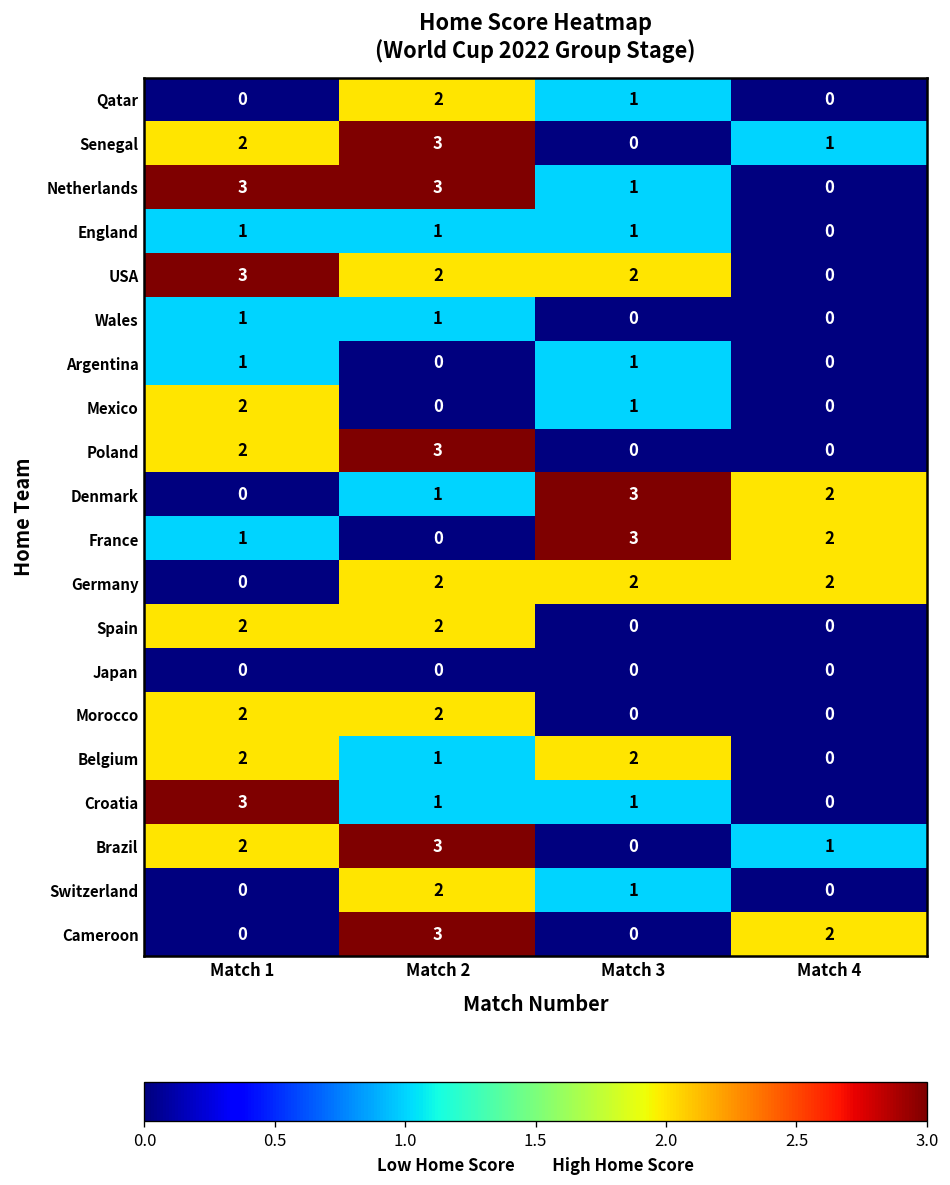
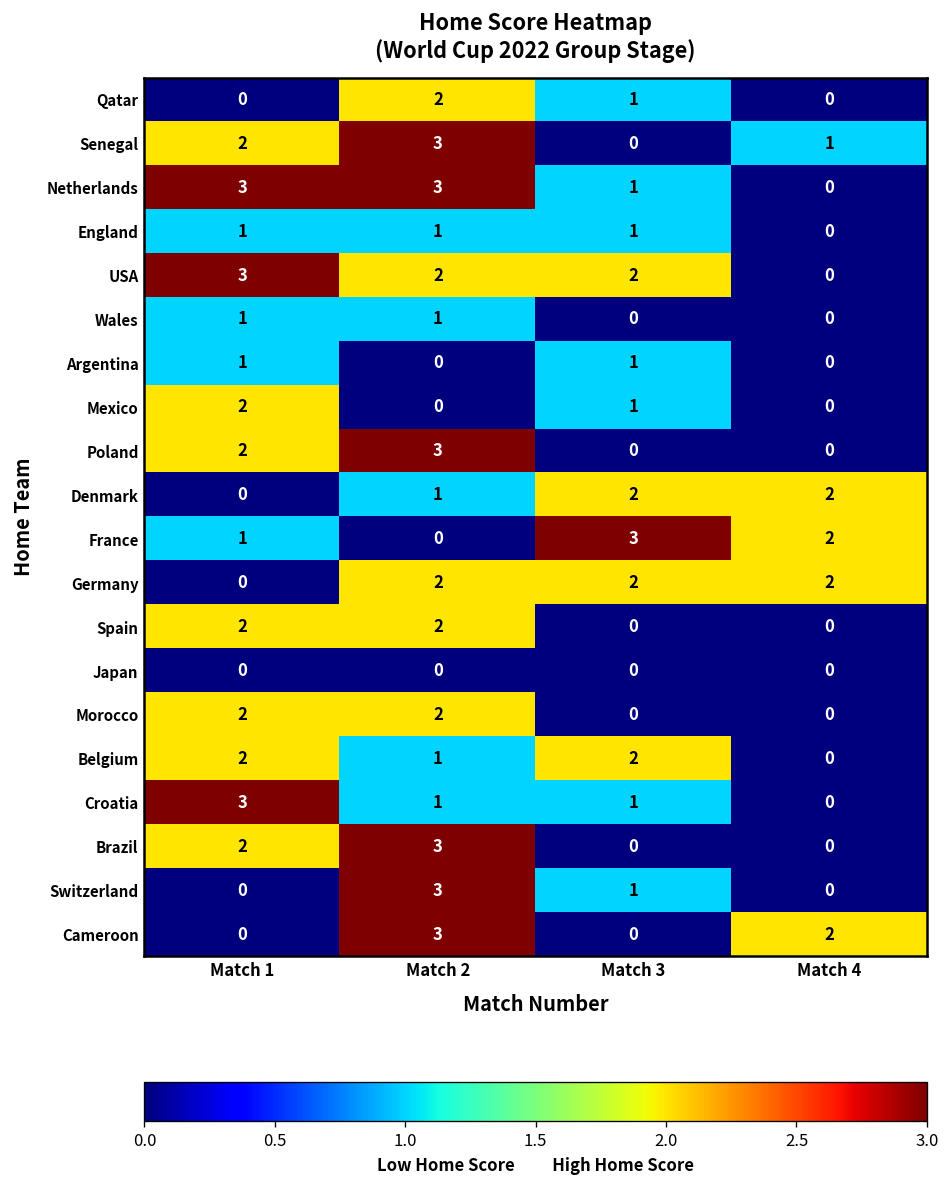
  {
    "Qatar": {
      "Match 1": 0,
      "Match 2": 2,
      "Match 3": 1,
      "Match 4": 0
    },
    "Senegal": {
      "Match 1": 2,
      "Match 2": 3,
      "Match 3": 0,
      "Match 4": 1
    },
    "Netherlands": {
      "Match 1": 3,
      "Match 2": 3,
      "Match 3": 1,
      "Match 4": 0
    },
    "England": {
      "Match 1": 1,
      "Match 2": 1,
      "Match 3": 1,
      "Match 4": 0
    },
    "USA": {
      "Match 1": 3,
      "Match 2": 2,
      "Match 3": 2,
      "Match 4": 0
    },
    "Wales": {
      "Match 1": 1,
      "Match 2": 1,
      "Match 3": 0,
      "Match 4": 0
    },
    "Argentina": {
      "Match 1": 1,
      "Match 2": 0,
      "Match 3": 1,
      "Match 4": 0
    },
    "Mexico": {
      "Match 1": 2,
      "Match 2": 0,
      "Match 3": 1,
      "Match 4": 0
    },
    "Poland": {
      "Match 1": 2,
      "Match 2": 3,
      "Match 3": 0,
      "Match 4": 0
    },
    "Denmark": {
      "Match 1": 0,
      "Match 2": 1,
-     "Match 3": 3,
+     "Match 3": 2,
      "Match 4": 2
    },
    "France": {
      "Match 1": 1,
      "Match 2": 0,
      "Match 3": 3,
      "Match 4": 2
    },
    "Germany": {
      "Match 1": 0,
      "Match 2": 2,
      "Match 3": 2,
      "Match 4": 2
    },
    "Spain": {
      "Match 1": 2,
      "Match 2": 2,
      "Match 3": 0,
      "Match 4": 0
    },
    "Japan": {
      "Match 1": 0,
      "Match 2": 0,
      "Match 3": 0,
      "Match 4": 0
    },
    "Morocco": {
      "Match 1": 2,
      "Match 2": 2,
      "Match 3": 0,
      "Match 4": 0
    },
    "Belgium": {
      "Match 1": 2,
      "Match 2": 1,
      "Match 3": 2,
      "Match 4": 0
    },
    "Croatia": {
      "Match 1": 3,
      "Match 2": 1,
      "Match 3": 1,
      "Match 4": 0
    },
    "Brazil": {
      "Match 1": 2,
      "Match 2": 3,
      "Match 3": 0,
-     "Match 4": 1
+     "Match 4": 0
    },
    "Switzerland": {
      "Match 1": 0,
-     "Match 2": 2,
+     "Match 2": 3,
      "Match 3": 1,
      "Match 4": 0
    },
    "Cameroon": {
      "Match 1": 0,
      "Match 2": 3,
      "Match 3": 0,
      "Match 4": 2
    }
  }
